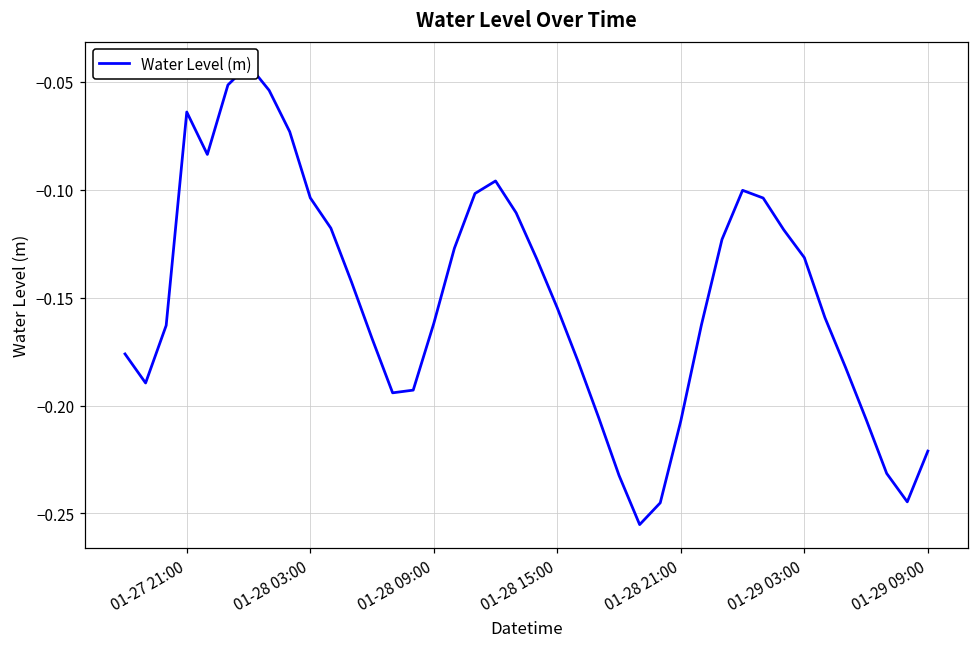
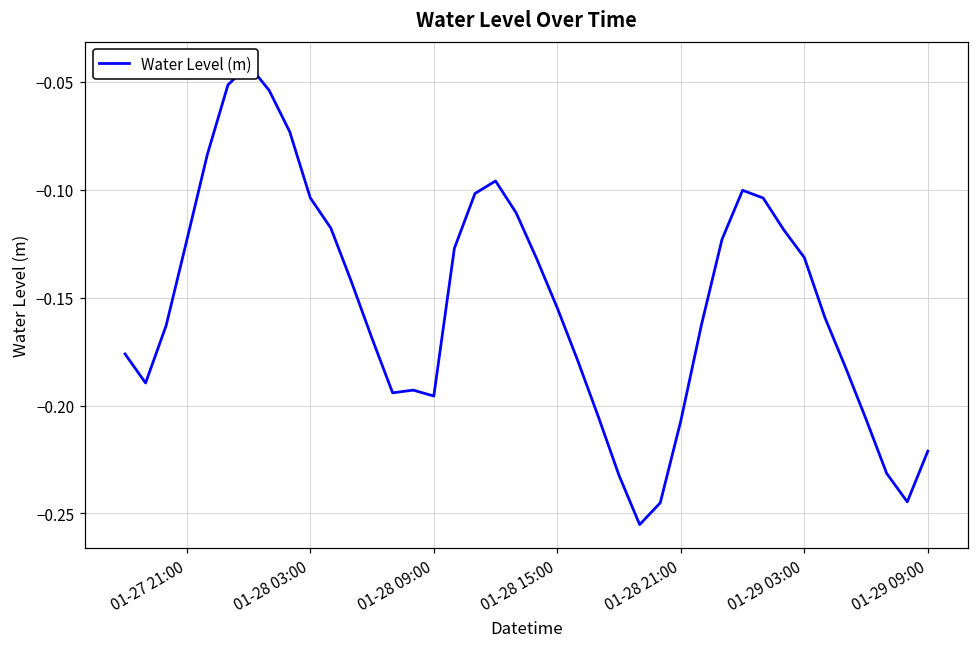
  {
-   "01-27 21:00": -0.064,
+   "01-27 21:00": -0.124,
    "01-28 03:00": -0.104,
-   "01-28 09:00": -0.162,
+   "01-28 09:00": -0.196,
    "01-28 15:00": -0.155,
    "01-28 21:00": -0.207,
    "01-29 03:00": -0.131,
    "01-29 09:00": -0.221
  }
